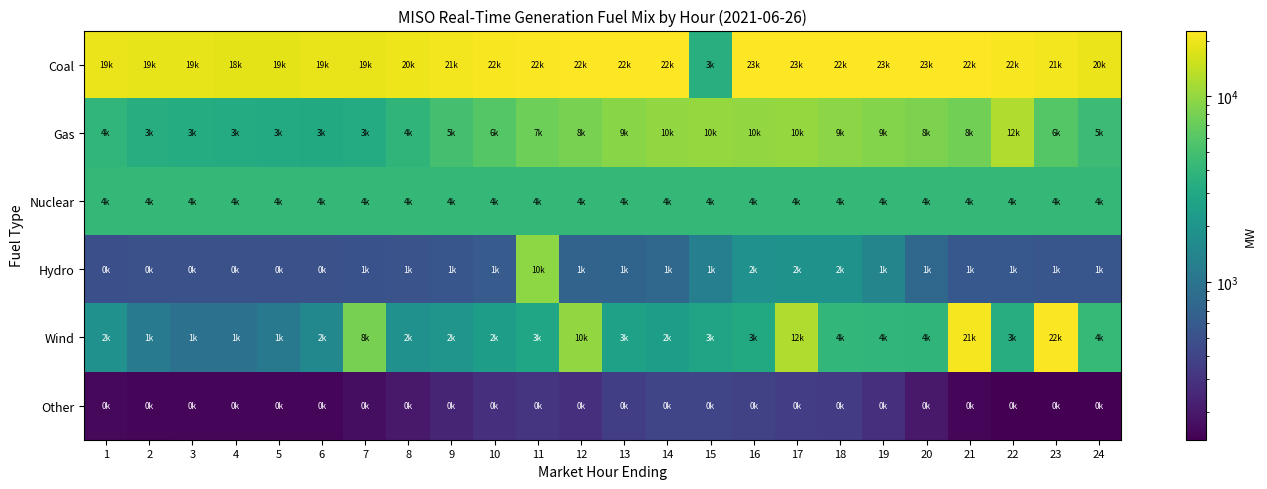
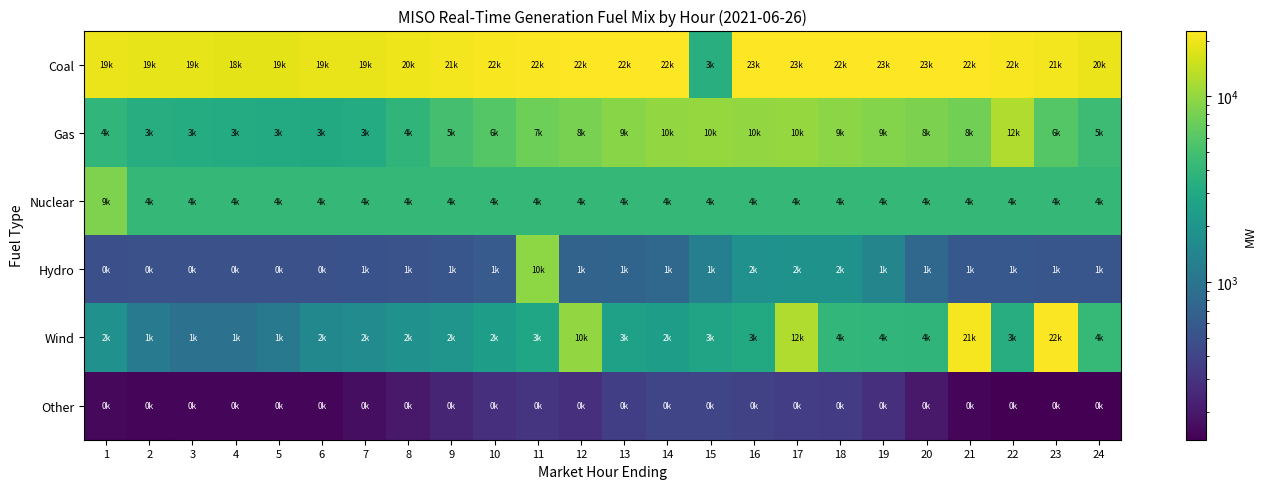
  {
    "Coal": {
      "1": "19k",
      "2": "19k",
      "3": "19k",
      "4": "18k",
      "5": "19k",
      "6": "19k",
      "7": "19k",
      "8": "20k",
      "9": "21k",
      "10": "22k",
      "11": "22k",
      "12": "22k",
      "13": "22k",
      "14": "22k",
      "15": "3k",
      "16": "23k",
      "17": "23k",
      "18": "22k",
      "19": "23k",
      "20": "23k",
      "21": "22k",
      "22": "22k",
      "23": "21k",
      "24": "20k"
    },
    "Gas": {
      "1": "4k",
      "2": "3k",
      "3": "3k",
      "4": "3k",
      "5": "3k",
      "6": "3k",
      "7": "3k",
      "8": "4k",
      "9": "5k",
      "10": "6k",
      "11": "7k",
      "12": "8k",
      "13": "9k",
      "14": "10k",
      "15": "10k",
      "16": "10k",
      "17": "10k",
      "18": "9k",
      "19": "9k",
      "20": "8k",
      "21": "8k",
      "22": "12k",
      "23": "6k",
      "24": "5k"
    },
    "Nuclear": {
-     "1": "4k",
+     "1": "9k",
      "2": "4k",
      "3": "4k",
      "4": "4k",
      "5": "4k",
      "6": "4k",
      "7": "4k",
      "8": "4k",
      "9": "4k",
      "10": "4k",
      "11": "4k",
      "12": "4k",
      "13": "4k",
      "14": "4k",
      "15": "4k",
      "16": "4k",
      "17": "4k",
      "18": "4k",
      "19": "4k",
      "20": "4k",
      "21": "4k",
      "22": "4k",
      "23": "4k",
      "24": "4k"
    },
    "Hydro": {
      "1": "0k",
      "2": "0k",
      "3": "0k",
      "4": "0k",
      "5": "0k",
      "6": "0k",
      "7": "1k",
      "8": "1k",
      "9": "1k",
      "10": "1k",
      "11": "10k",
      "12": "1k",
      "13": "1k",
      "14": "1k",
      "15": "1k",
      "16": "2k",
      "17": "2k",
      "18": "2k",
      "19": "1k",
      "20": "1k",
      "21": "1k",
      "22": "1k",
      "23": "1k",
      "24": "1k"
    },
    "Wind": {
      "1": "2k",
      "2": "1k",
      "3": "1k",
      "4": "1k",
      "5": "1k",
      "6": "2k",
-     "7": "8k",
+     "7": "2k",
      "8": "2k",
      "9": "2k",
      "10": "2k",
      "11": "3k",
      "12": "10k",
      "13": "3k",
      "14": "2k",
      "15": "3k",
      "16": "3k",
      "17": "12k",
      "18": "4k",
      "19": "4k",
      "20": "4k",
      "21": "21k",
      "22": "3k",
      "23": "22k",
      "24": "4k"
    },
    "Other": {
      "1": "0k",
      "2": "0k",
      "3": "0k",
      "4": "0k",
      "5": "0k",
      "6": "0k",
      "7": "0k",
      "8": "0k",
      "9": "0k",
      "10": "0k",
      "11": "0k",
      "12": "0k",
      "13": "0k",
      "14": "0k",
      "15": "0k",
      "16": "0k",
      "17": "0k",
      "18": "0k",
      "19": "0k",
      "20": "0k",
      "21": "0k",
      "22": "0k",
      "23": "0k",
      "24": "0k"
    }
  }
